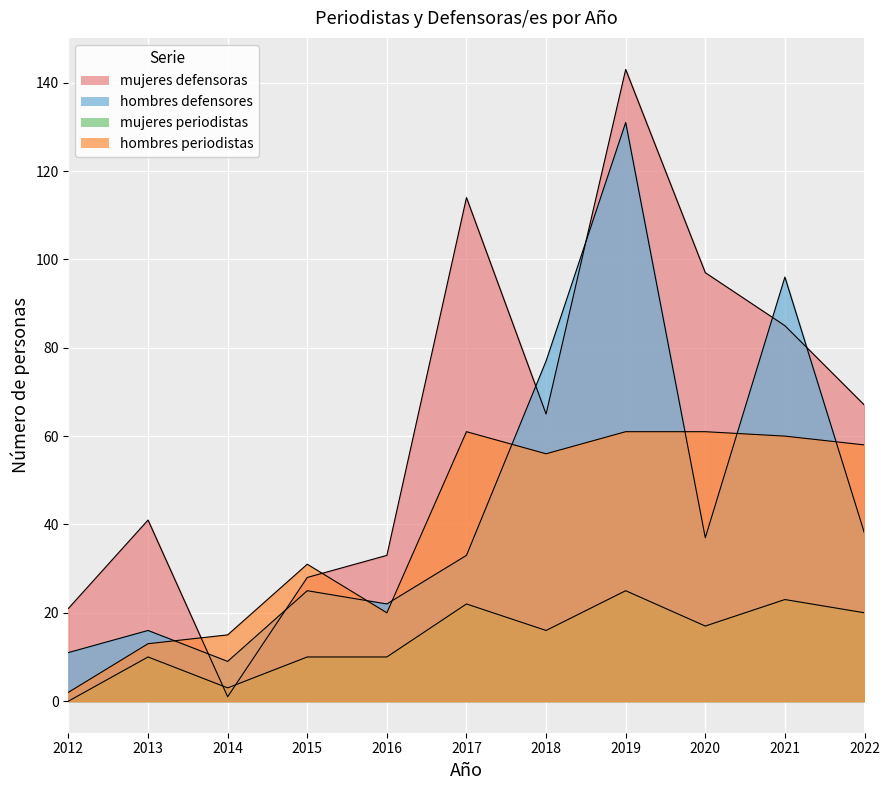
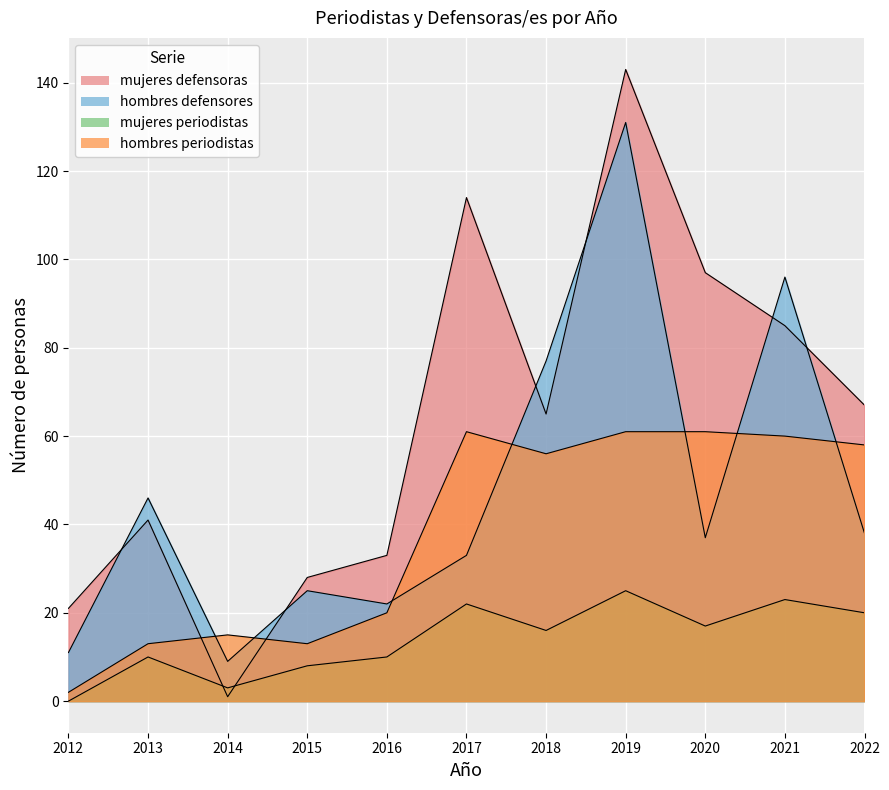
  {
    "mujeres defensoras": {
      "2012": 21,
      "2013": 41,
      "2014": 1,
      "2015": 28,
      "2016": 33,
      "2017": 114,
      "2018": 65,
      "2019": 143,
      "2020": 97,
      "2021": 85,
      "2022": 67
    },
    "hombres defensores": {
      "2012": 11,
-     "2013": 16,
+     "2013": 46,
      "2014": 9,
      "2015": 25,
      "2016": 22,
      "2017": 33,
      "2018": 77,
      "2019": 131,
      "2020": 37,
      "2021": 96,
      "2022": 38
    },
    "mujeres periodistas": {
      "2012": 0,
      "2013": 10,
      "2014": 3,
-     "2015": 10,
+     "2015": 8,
      "2016": 10,
      "2017": 22,
      "2018": 16,
      "2019": 25,
      "2020": 17,
      "2021": 23,
      "2022": 20
    },
    "hombres periodistas": {
      "2012": 2,
      "2013": 13,
      "2014": 15,
-     "2015": 31,
+     "2015": 13,
      "2016": 20,
      "2017": 61,
      "2018": 56,
      "2019": 61,
      "2020": 61,
      "2021": 60,
      "2022": 58
    }
  }
